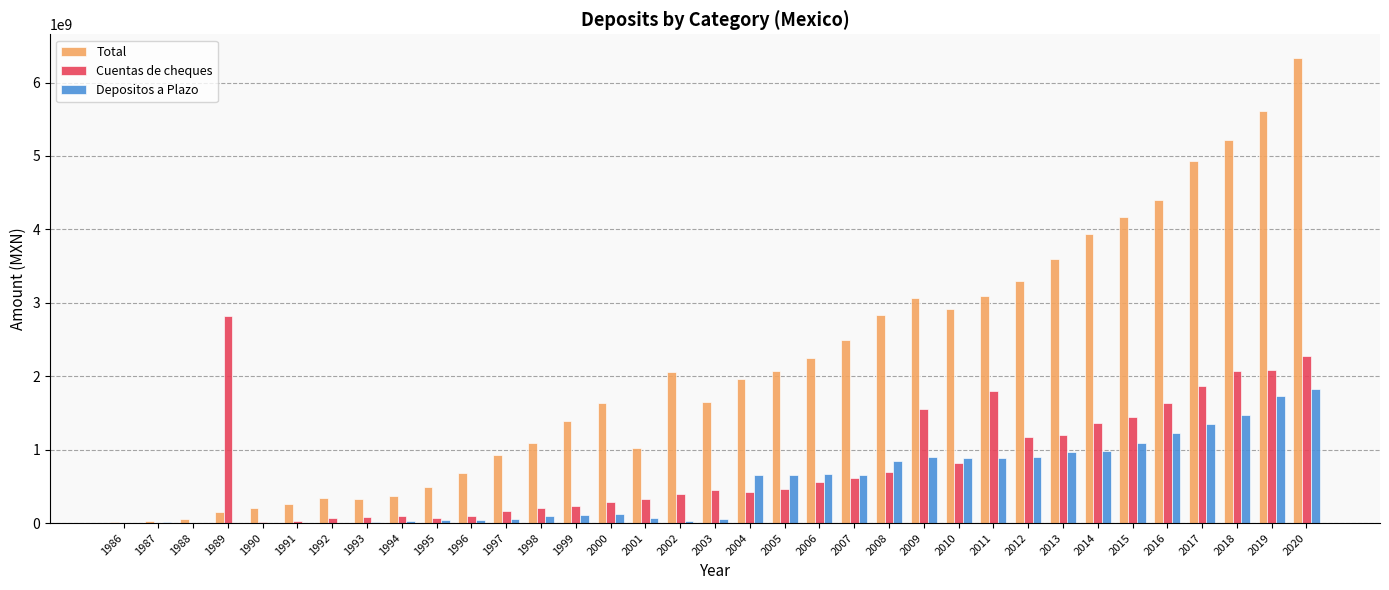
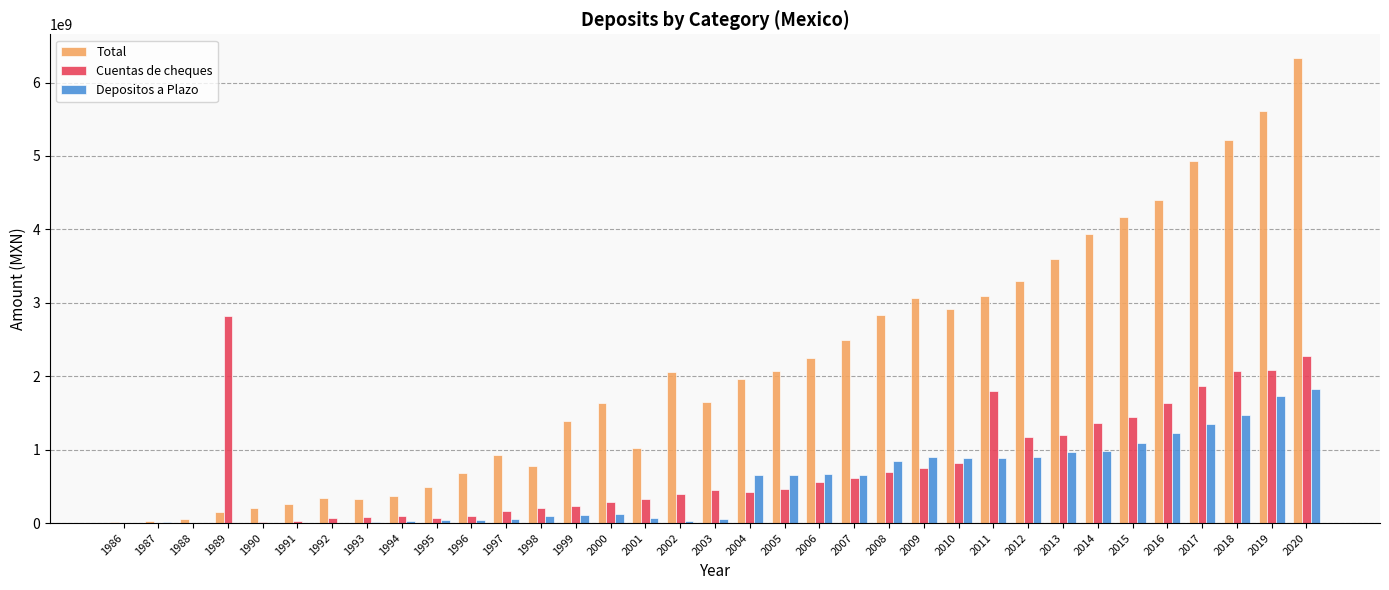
  {
    "Total": {
      "1988": 100000000,
      "1989": 200000000,
      "1990": 200000000,
      "1991": 300000000,
      "1992": 300000000,
      "1993": 300000000,
      "1994": 400000000,
      "1995": 500000000,
      "1996": 700000000,
      "1997": 900000000,
-     "1998": 1100000000,
+     "1998": 800000000,
      "1999": 1400000000,
      "2000": 1600000000,
      "2001": 1000000000,
      "2002": 2100000000,
      "2003": 1700000000,
      "2004": 2000000000,
      "2005": 2100000000,
      "2006": 2200000000,
      "2007": 2500000000,
      "2008": 2800000000,
      "2009": 3100000000,
      "2010": 2900000000,
      "2011": 3100000000,
      "2012": 3300000000,
      "2013": 3600000000,
      "2014": 3900000000,
      "2015": 4200000000,
      "2016": 4400000000,
      "2017": 4900000000,
      "2018": 5200000000,
      "2019": 5600000000,
      "2020": 6300000000
    },
    "Cuentas de cheques": {
      "1989": 2800000000,
      "1992": 100000000,
      "1993": 100000000,
      "1994": 100000000,
      "1995": 100000000,
      "1996": 100000000,
      "1997": 200000000,
      "1998": 200000000,
      "1999": 200000000,
      "2000": 300000000,
      "2001": 300000000,
      "2002": 400000000,
      "2003": 500000000,
      "2004": 400000000,
      "2005": 500000000,
      "2006": 600000000,
      "2007": 600000000,
      "2008": 700000000,
-     "2009": 1500000000,
+     "2009": 700000000,
      "2010": 800000000,
      "2011": 1800000000,
      "2012": 1200000000,
      "2013": 1200000000,
      "2014": 1400000000,
      "2015": 1400000000,
      "2016": 1600000000,
      "2017": 1900000000,
      "2018": 2100000000,
      "2019": 2100000000,
      "2020": 2300000000
    },
    "Depositos a Plazo": {
      "1995": 0,
      "1996": 0,
      "1997": 100000000,
      "1998": 100000000,
      "1999": 100000000,
      "2000": 100000000,
      "2001": 100000000,
      "2003": 0,
      "2004": 700000000,
      "2005": 700000000,
      "2006": 700000000,
      "2007": 700000000,
      "2008": 800000000,
      "2009": 900000000,
      "2010": 900000000,
      "2011": 900000000,
      "2012": 900000000,
      "2013": 1000000000,
      "2014": 1000000000,
      "2015": 1100000000,
      "2016": 1200000000,
      "2017": 1400000000,
      "2018": 1500000000,
      "2019": 1700000000,
      "2020": 1800000000
    }
  }
